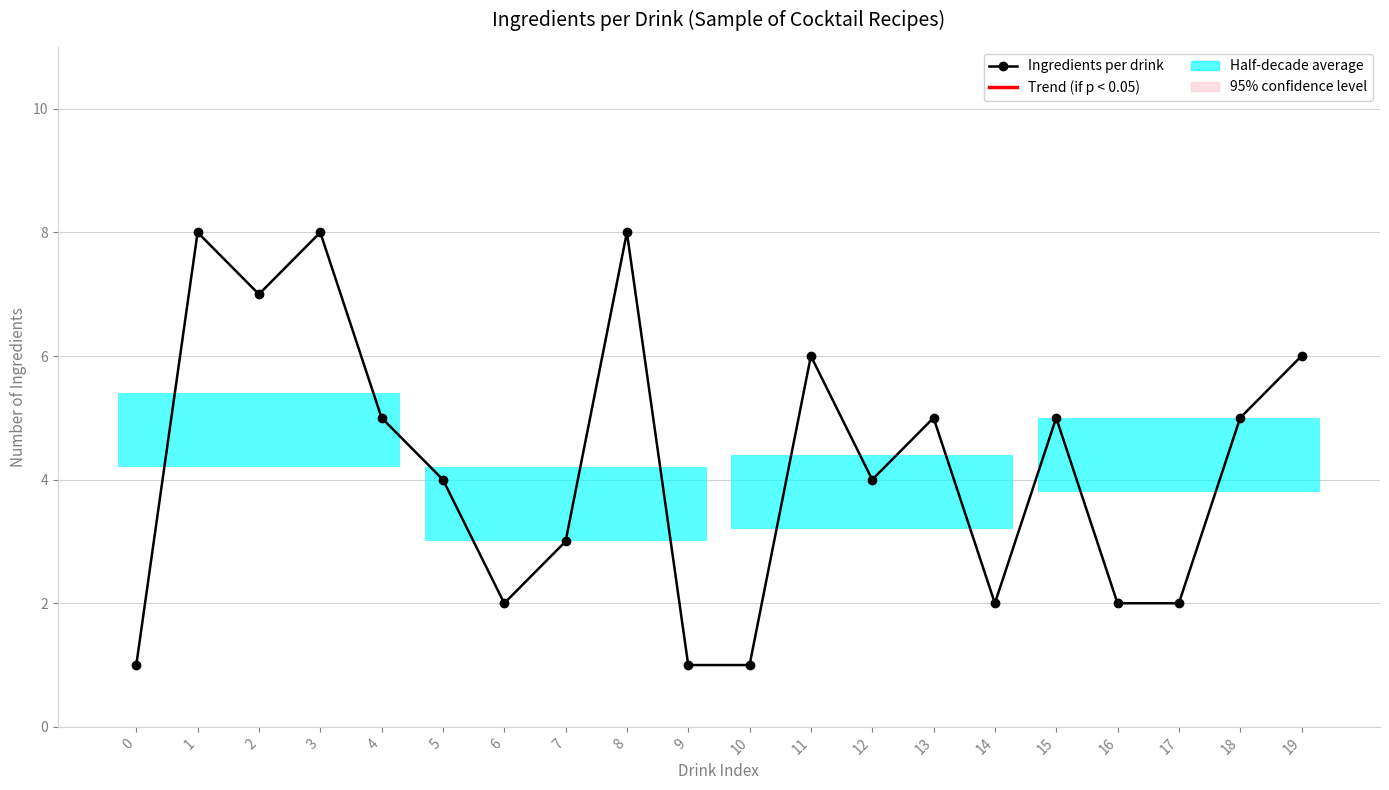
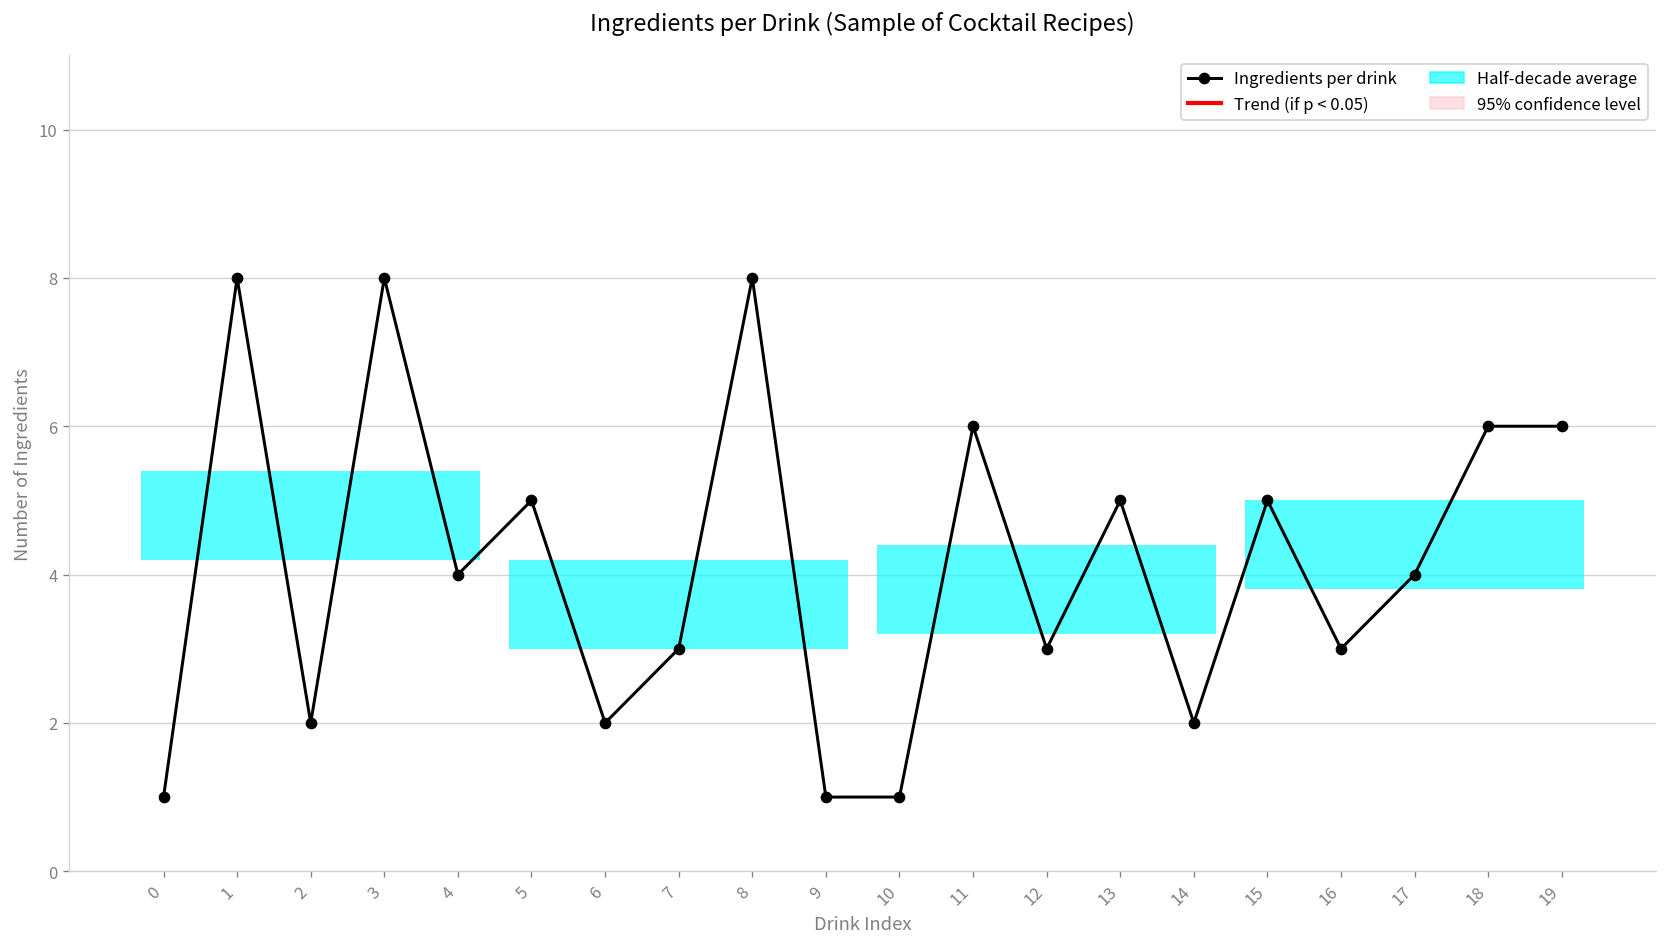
  {
    "0": 1,
    "1": 8,
-   "2": 7,
+   "2": 2,
    "3": 8,
-   "4": 5,
-   "5": 4,
+   "4": 4,
+   "5": 5,
    "6": 2,
    "7": 3,
    "8": 8,
    "9": 1,
    "10": 1,
    "11": 6,
-   "12": 4,
+   "12": 3,
    "13": 5,
    "14": 2,
    "15": 5,
-   "16": 2,
-   "17": 2,
-   "18": 5,
+   "16": 3,
+   "17": 4,
+   "18": 6,
    "19": 6
  }
